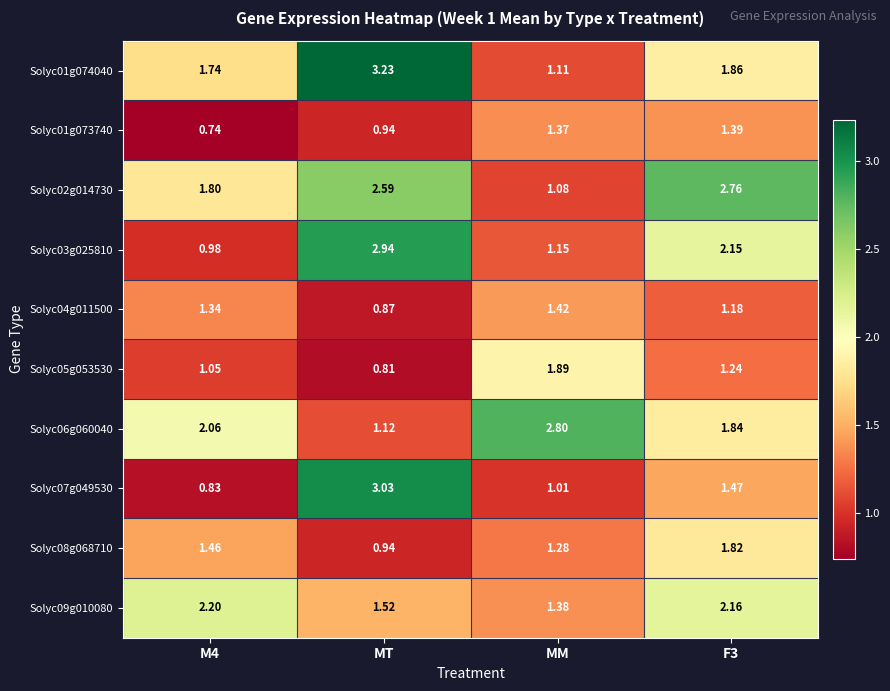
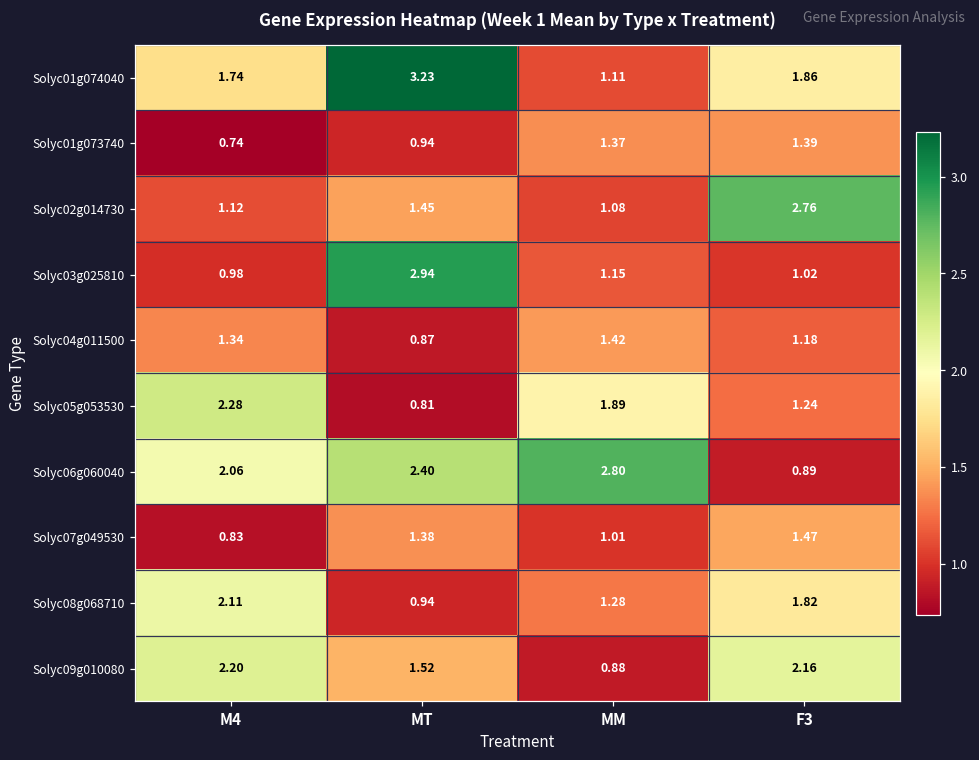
  {
    "Solyc01g074040": {
      "M4": 1.74,
      "MT": 3.23,
      "MM": 1.11,
      "F3": 1.86
    },
    "Solyc01g073740": {
      "M4": 0.74,
      "MT": 0.94,
      "MM": 1.37,
      "F3": 1.39
    },
    "Solyc02g014730": {
-     "M4": 1.80,
-     "MT": 2.59,
+     "M4": 1.12,
+     "MT": 1.45,
      "MM": 1.08,
      "F3": 2.76
    },
    "Solyc03g025810": {
      "M4": 0.98,
      "MT": 2.94,
      "MM": 1.15,
-     "F3": 2.15
+     "F3": 1.02
    },
    "Solyc04g011500": {
      "M4": 1.34,
      "MT": 0.87,
      "MM": 1.42,
      "F3": 1.18
    },
    "Solyc05g053530": {
-     "M4": 1.05,
+     "M4": 2.28,
      "MT": 0.81,
      "MM": 1.89,
      "F3": 1.24
    },
    "Solyc06g060040": {
      "M4": 2.06,
-     "MT": 1.12,
+     "MT": 2.40,
      "MM": 2.80,
-     "F3": 1.84
+     "F3": 0.89
    },
    "Solyc07g049530": {
      "M4": 0.83,
-     "MT": 3.03,
+     "MT": 1.38,
      "MM": 1.01,
      "F3": 1.47
    },
    "Solyc08g068710": {
-     "M4": 1.46,
+     "M4": 2.11,
      "MT": 0.94,
      "MM": 1.28,
      "F3": 1.82
    },
    "Solyc09g010080": {
      "M4": 2.20,
      "MT": 1.52,
-     "MM": 1.38,
+     "MM": 0.88,
      "F3": 2.16
    }
  }
